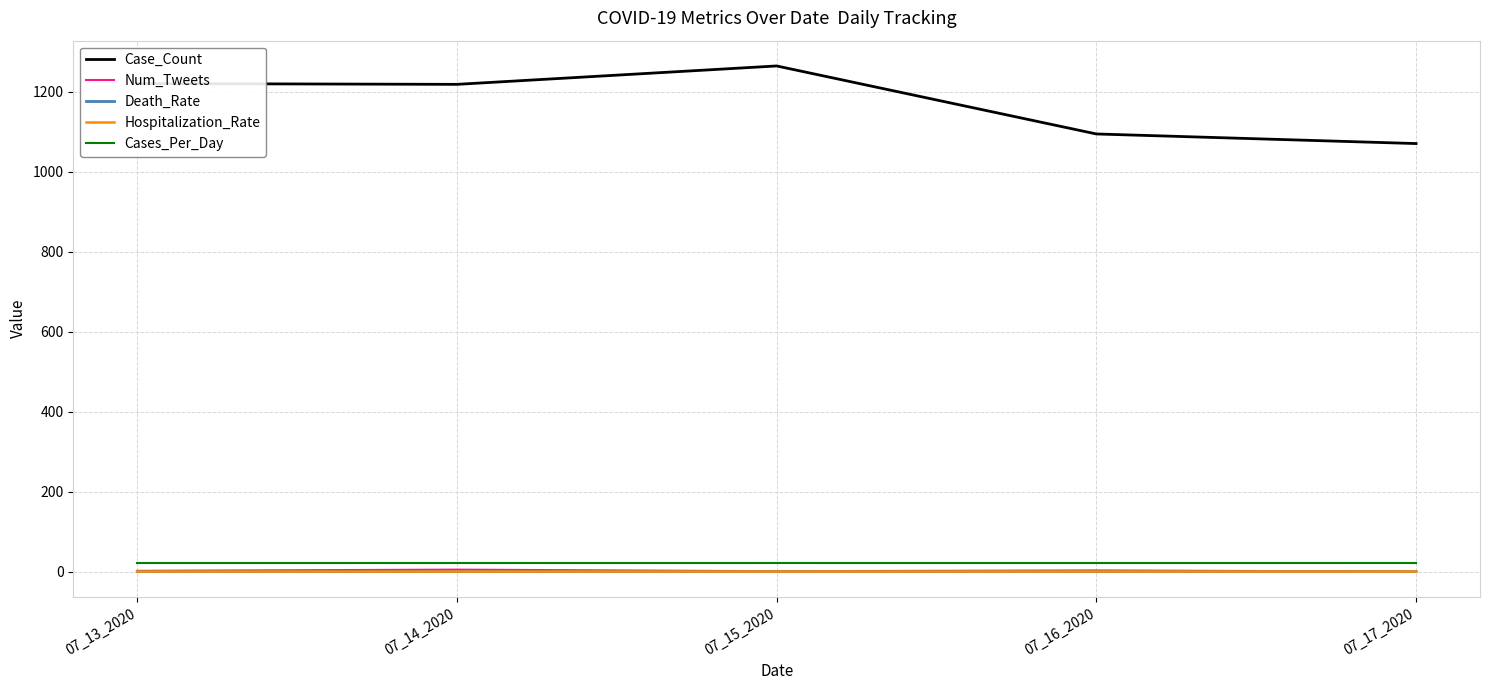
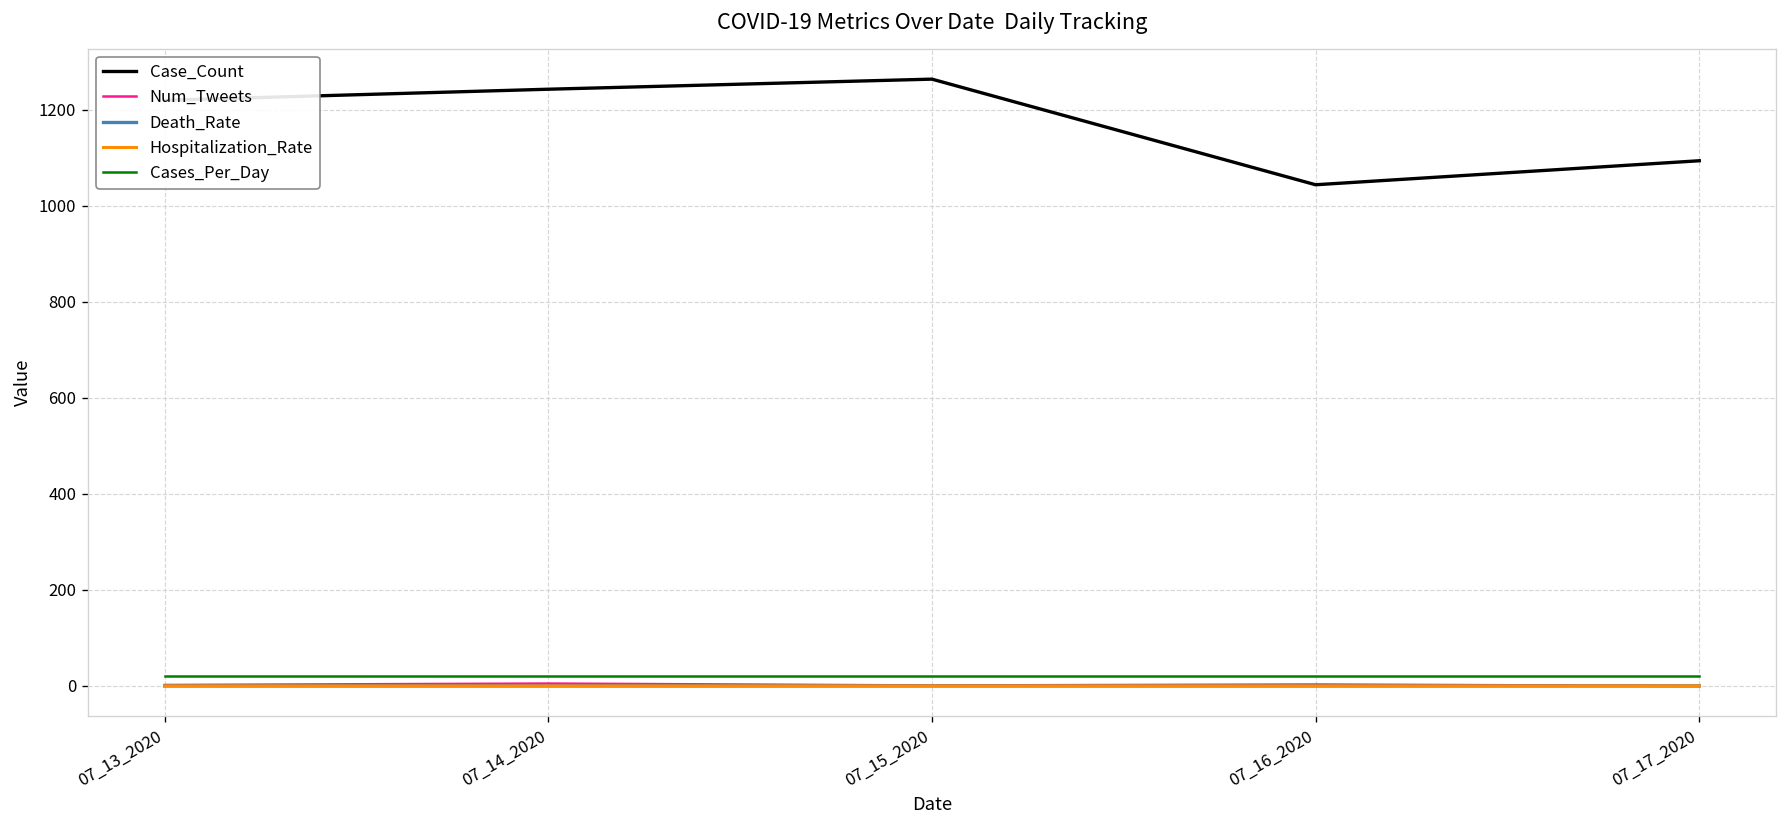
  {
    "Case_Count": {
-     "07_14_2020": 1220,
+     "07_14_2020": 1240,
      "07_15_2020": 1260,
-     "07_16_2020": 1090,
-     "07_17_2020": 1070
+     "07_16_2020": 1040,
+     "07_17_2020": 1090
    },
    "Cases_Per_Day": {
      "07_13_2020": 20,
      "07_14_2020": 20,
      "07_15_2020": 20,
      "07_16_2020": 20,
      "07_17_2020": 20
    }
  }
